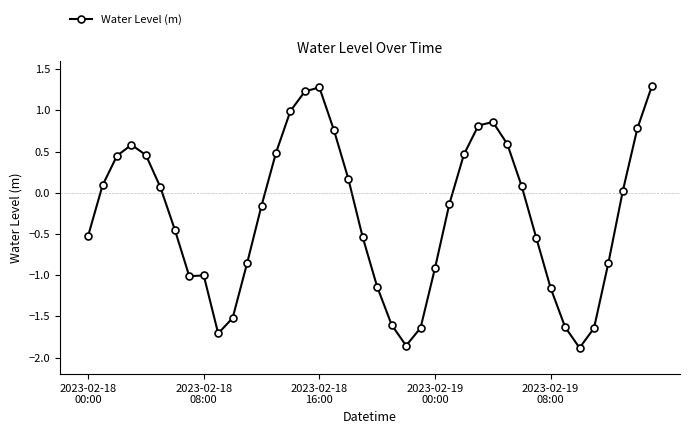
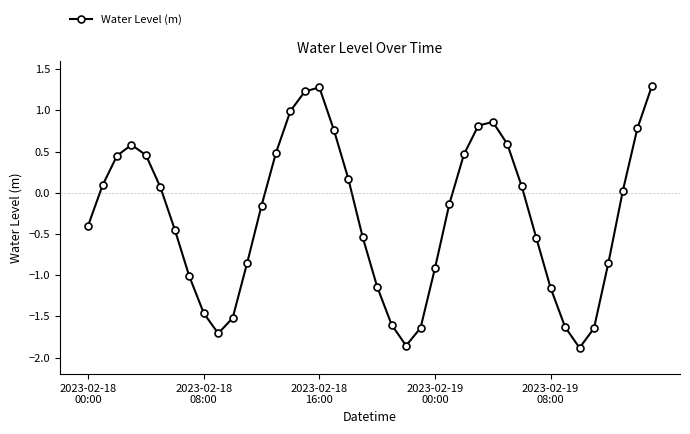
  {
-   "2023-02-18 00:00": -0.5,
-   "2023-02-18 08:00": -1.0,
+   "2023-02-18 00:00": -0.4,
+   "2023-02-18 08:00": -1.5,
    "2023-02-18 16:00": 1.3,
    "2023-02-19 00:00": -0.9,
    "2023-02-19 08:00": -1.2
  }
